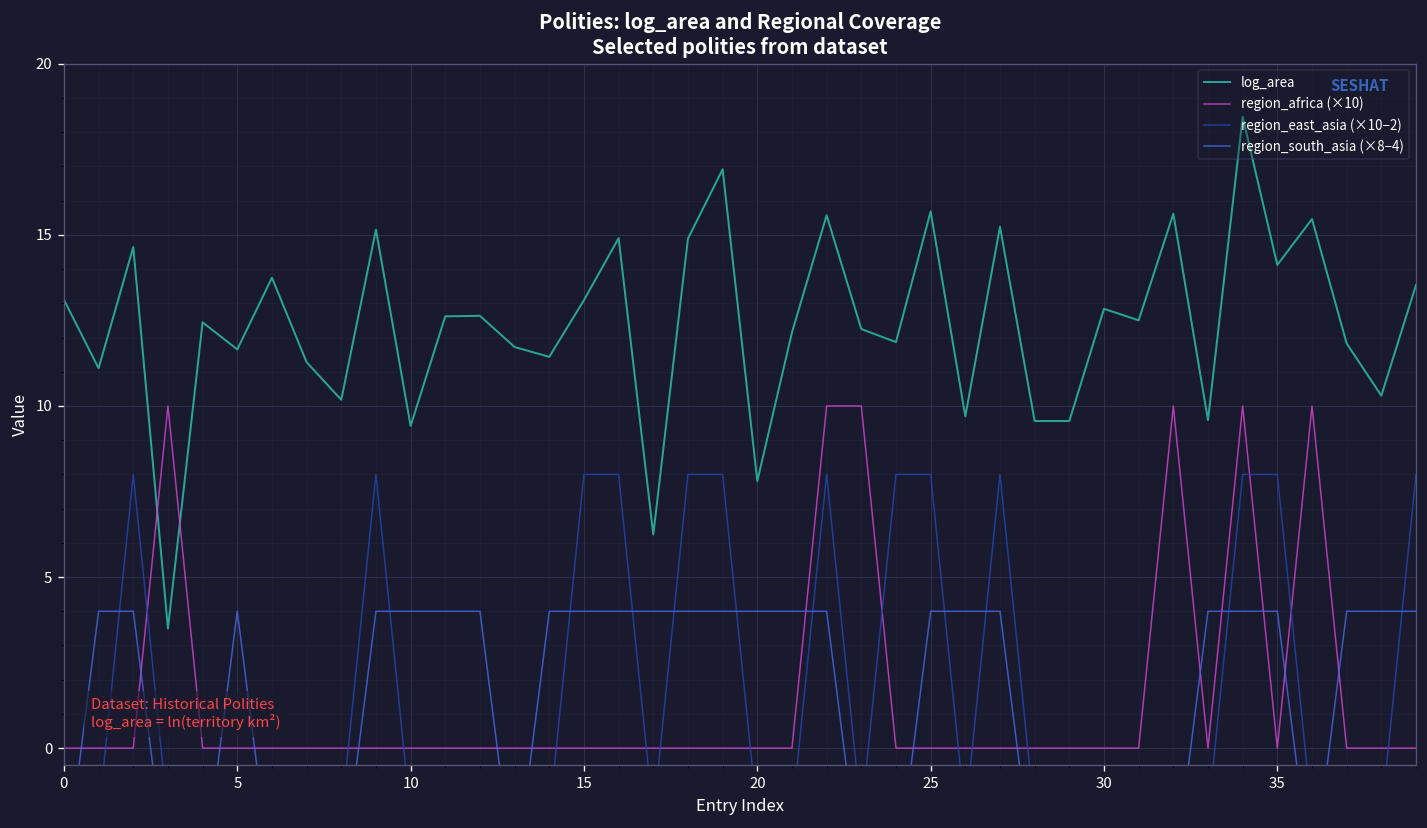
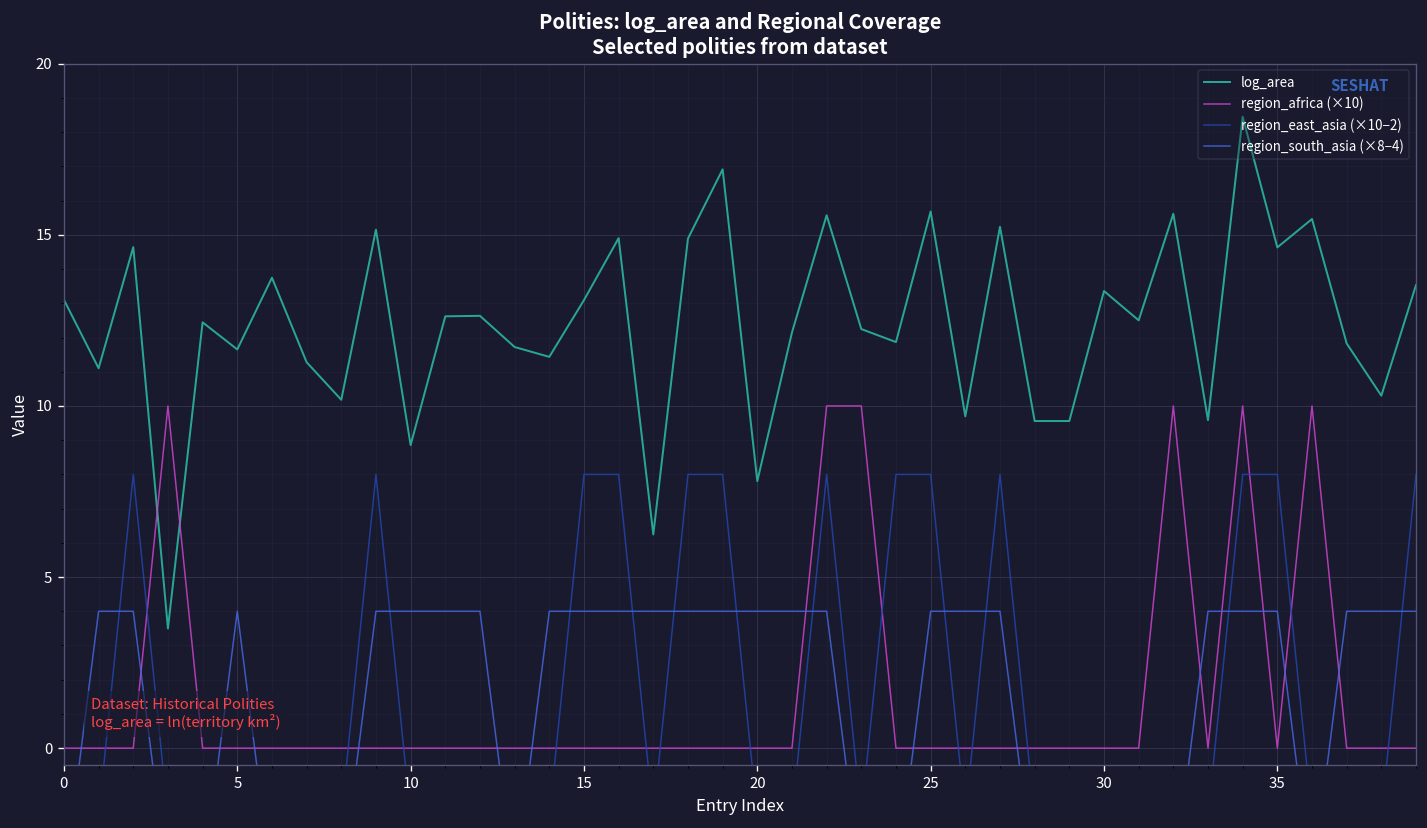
  {
    "log_area": {
      "0": 13.1,
      "5": 11.7,
-     "10": 9.4,
+     "10": 8.9,
      "15": 13.1,
      "20": 7.8,
      "25": 15.7,
-     "30": 12.8,
-     "35": 14.1
+     "30": 13.4,
+     "35": 14.6
    },
    "region_africa (×10)": {
      "0": 0.0,
      "5": 0.0,
      "10": 0.0,
      "15": 0.0,
      "20": 0.0,
      "25": 0.0,
      "30": 0.0,
      "35": 0.0
    },
    "region_east_asia (×10−2)": {
      "15": 8.0,
      "25": 8.0,
      "35": 8.0
    },
    "region_south_asia (×8−4)": {
      "5": 4.0,
      "10": 4.0,
      "15": 4.0,
      "20": 4.0,
      "25": 4.0,
      "35": 4.0
    }
  }
